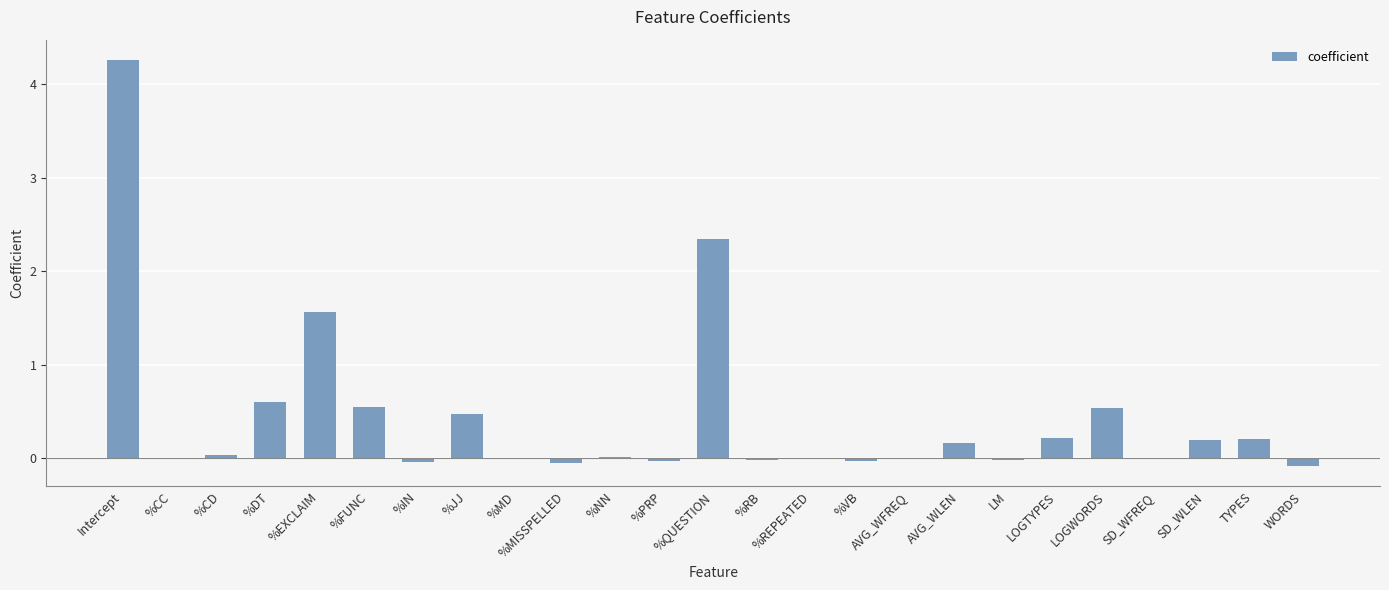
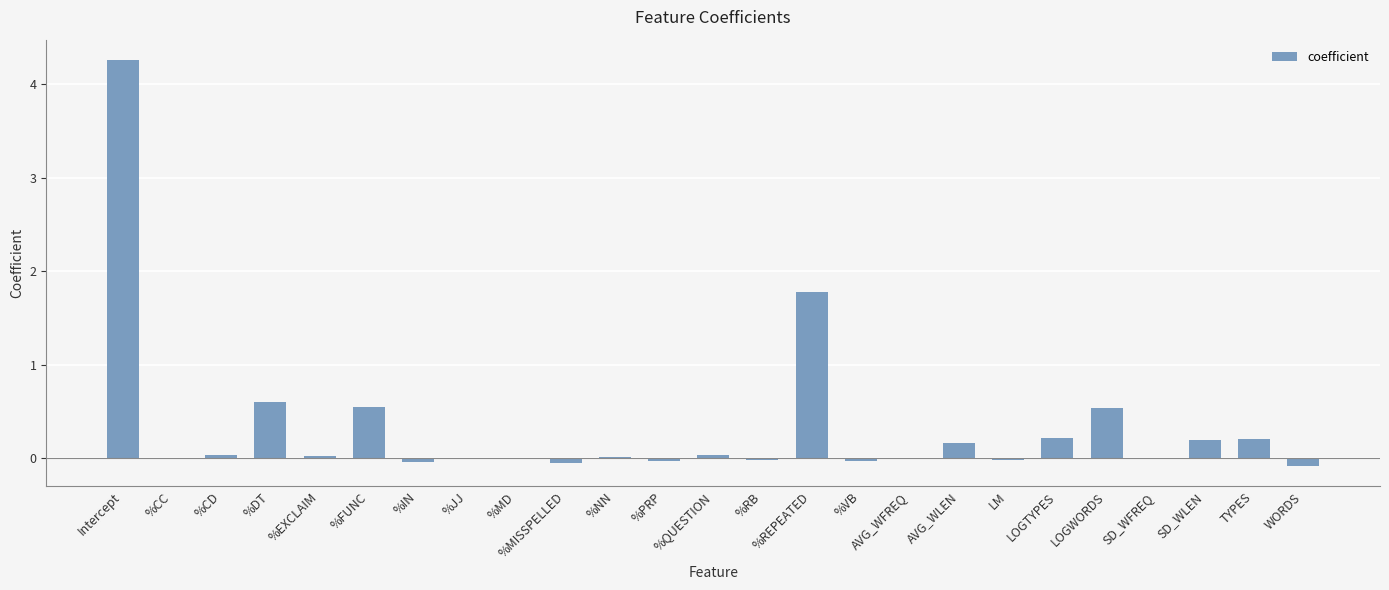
  {
    "Intercept": 4.3,
    "%CD": 0.0,
    "%DT": 0.6,
-   "%EXCLAIM": 1.6,
+   "%EXCLAIM": 0.0,
    "%FUNC": 0.5,
    "%IN": 0.0,
-   "%JJ": 0.5,
+   "%JJ": 0.0,
    "%MISSPELLED": -0.1,
-   "%QUESTION": 2.3,
-   "%REPEATED": 0.0,
+   "%QUESTION": 0.0,
+   "%REPEATED": 1.8,
    "%VB": 0.0,
    "AVG_WLEN": 0.2,
    "LOGTYPES": 0.2,
    "LOGWORDS": 0.5,
    "SD_WLEN": 0.2,
    "TYPES": 0.2,
    "WORDS": -0.1
  }
